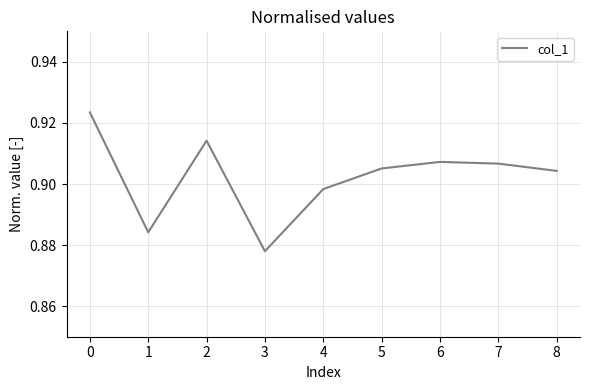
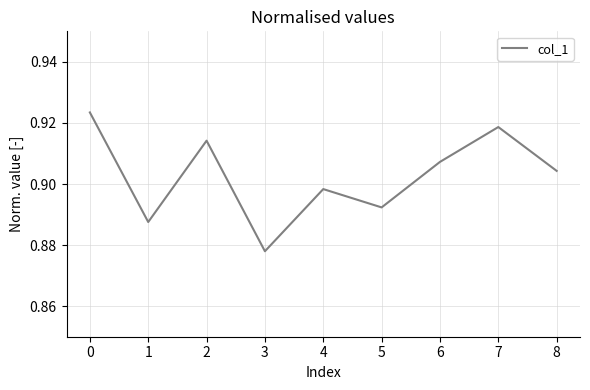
  {
    "0": 0.923,
-   "1": 0.884,
+   "1": 0.888,
    "2": 0.914,
    "3": 0.878,
    "4": 0.898,
-   "5": 0.905,
+   "5": 0.892,
    "6": 0.907,
-   "7": 0.907,
+   "7": 0.919,
    "8": 0.904
  }
